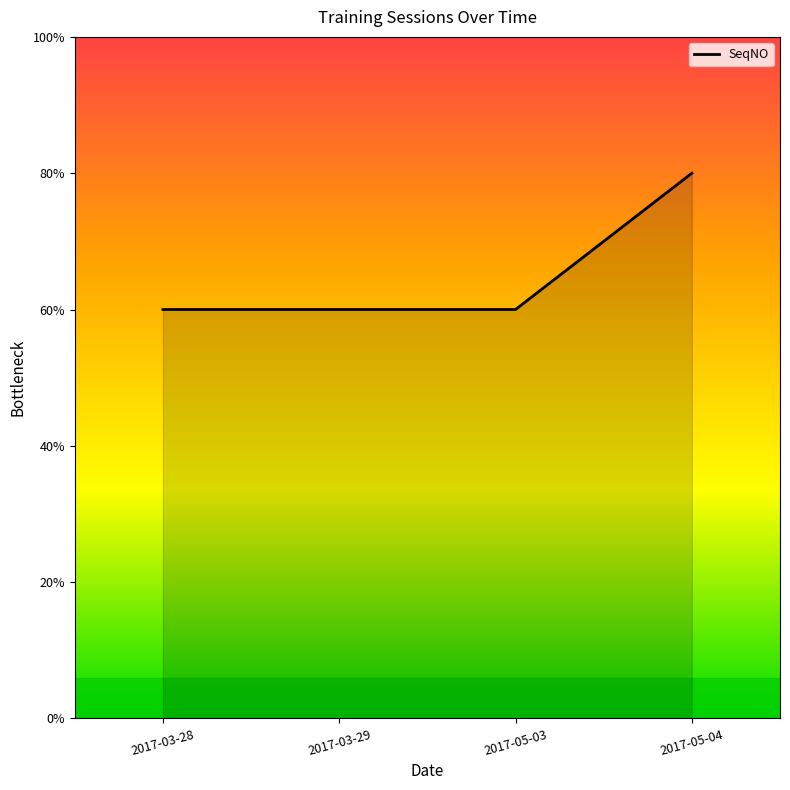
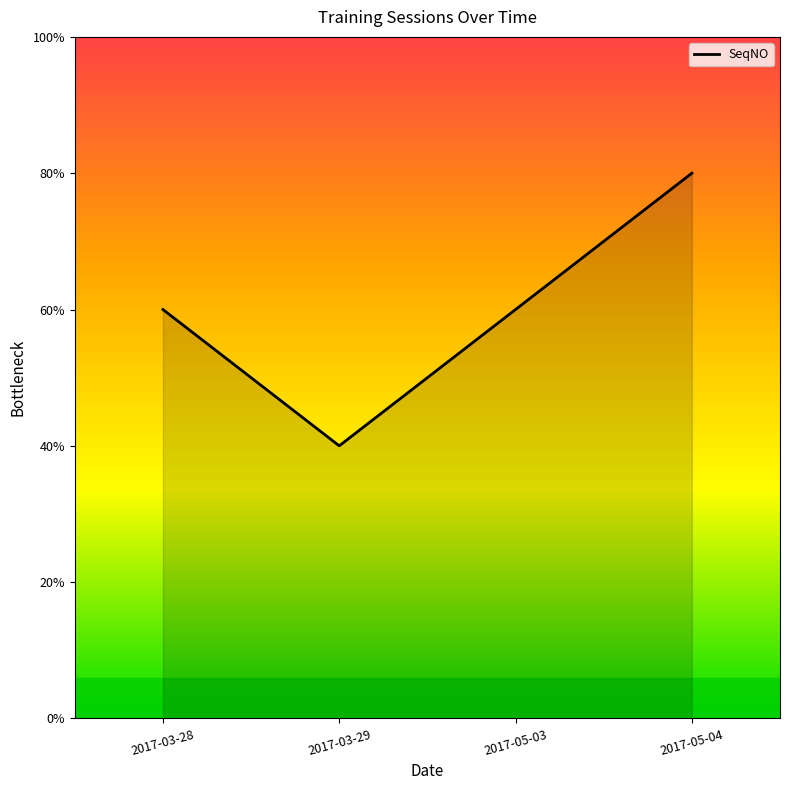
  {
    "SeqNO": {
      "2017-03-28": "60%",
-     "2017-03-29": "60%",
+     "2017-03-29": "40%",
      "2017-05-03": "60%",
      "2017-05-04": "80%"
    }
  }
